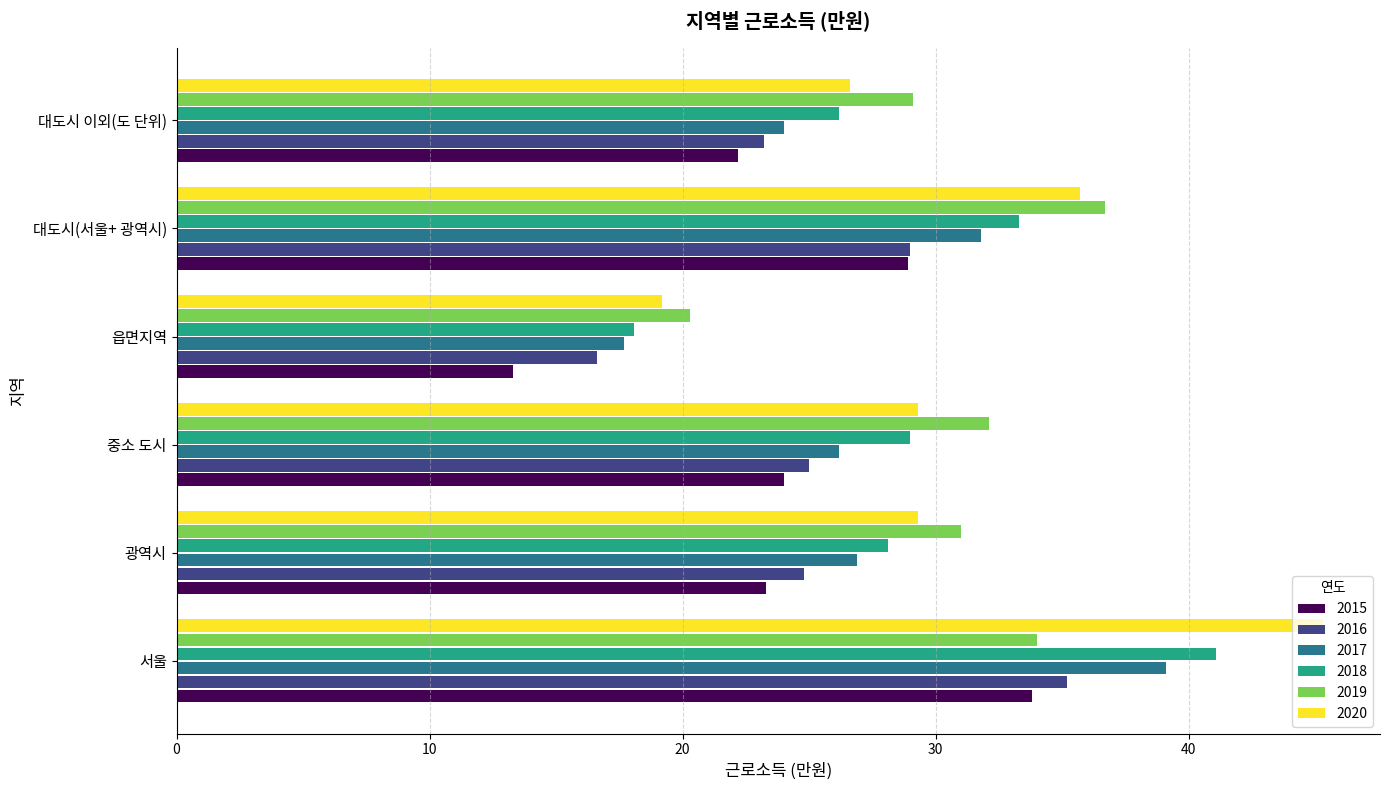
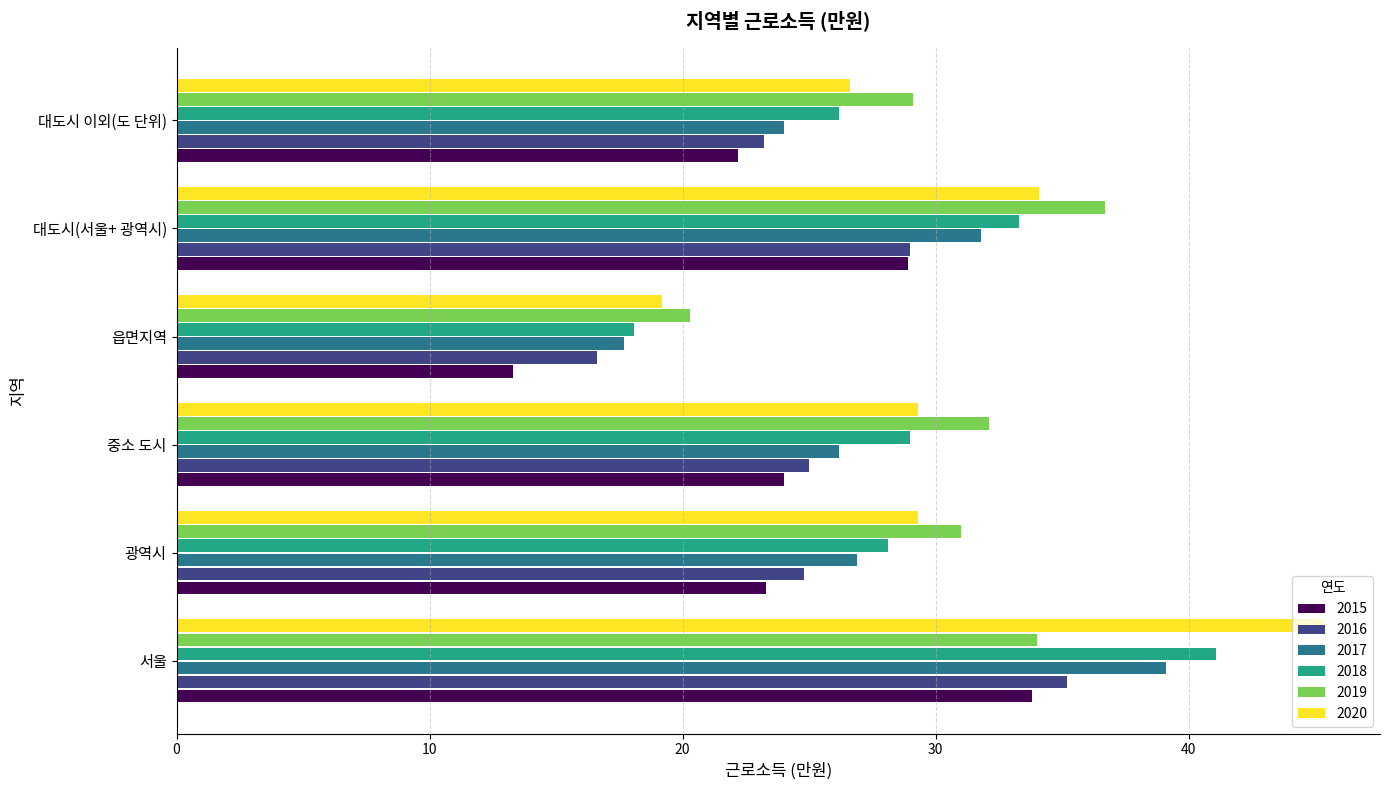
  {
    "2015": {
      "대도시 이외(도 단위)": 22.2,
      "대도시(서울+ 광역시)": 28.9,
      "읍면지역": 13.3,
      "중소 도시": 24.0,
      "광역시": 23.3,
      "서울": 33.8
    },
    "2019": {
      "대도시 이외(도 단위)": 29.1,
      "대도시(서울+ 광역시)": 36.7,
      "읍면지역": 20.3,
      "중소 도시": 32.1,
      "광역시": 31.0,
      "서울": 34.0
    },
    "2020": {
      "대도시 이외(도 단위)": 26.6,
-     "대도시(서울+ 광역시)": 35.7,
+     "대도시(서울+ 광역시)": 34.1,
      "읍면지역": 19.2,
      "중소 도시": 29.3,
      "광역시": 29.3
    }
  }
